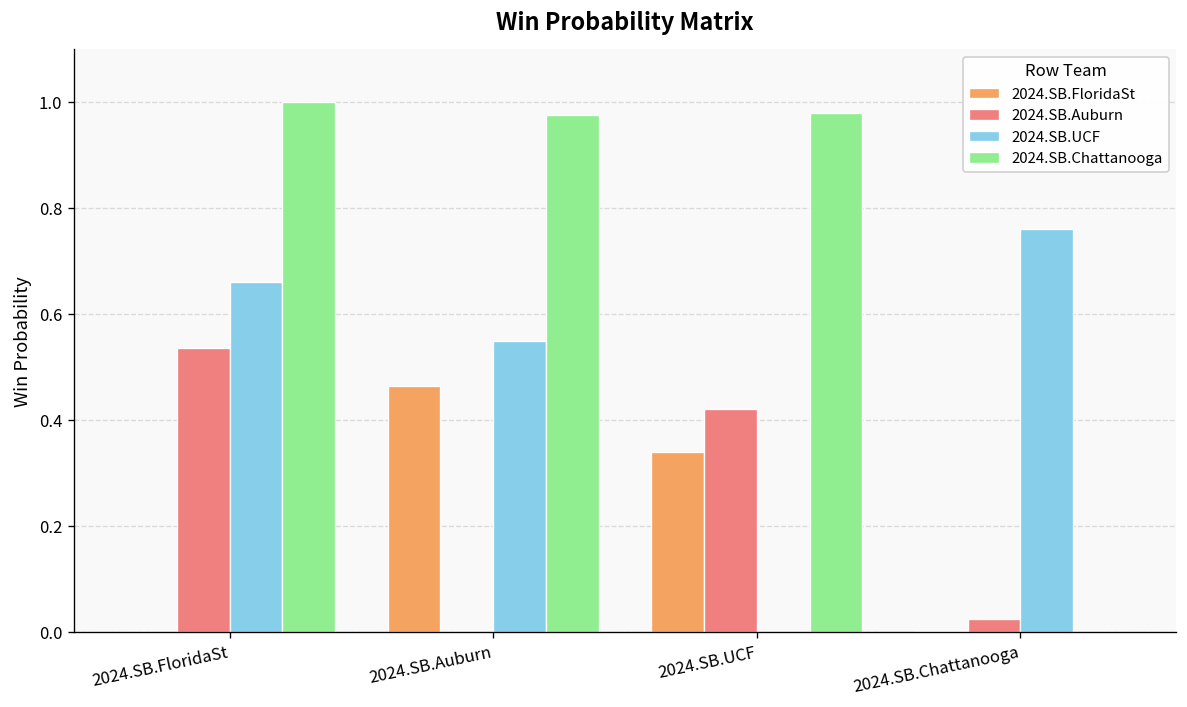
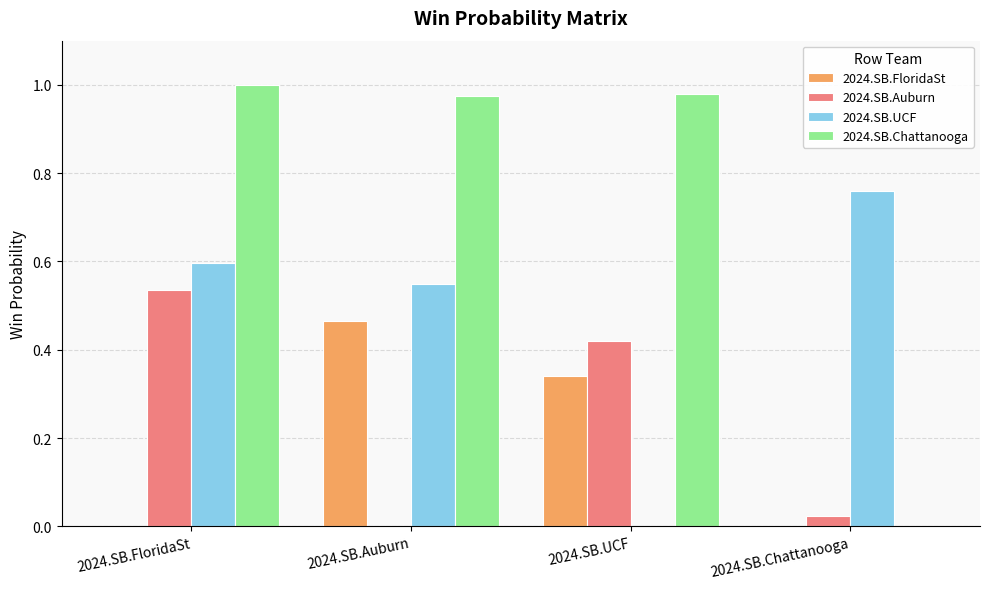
  {
    "2024.SB.UCF": {
-     "2024.SB.FloridaSt": 0.66,
+     "2024.SB.FloridaSt": 0.60,
      "2024.SB.Auburn": 0.55,
      "2024.SB.UCF": 0.00,
      "2024.SB.Chattanooga": 0.76
    },
    "2024.SB.Chattanooga": {
      "2024.SB.FloridaSt": 1.00,
      "2024.SB.Auburn": 0.98,
      "2024.SB.UCF": 0.98,
      "2024.SB.Chattanooga": 0.00
    }
  }
